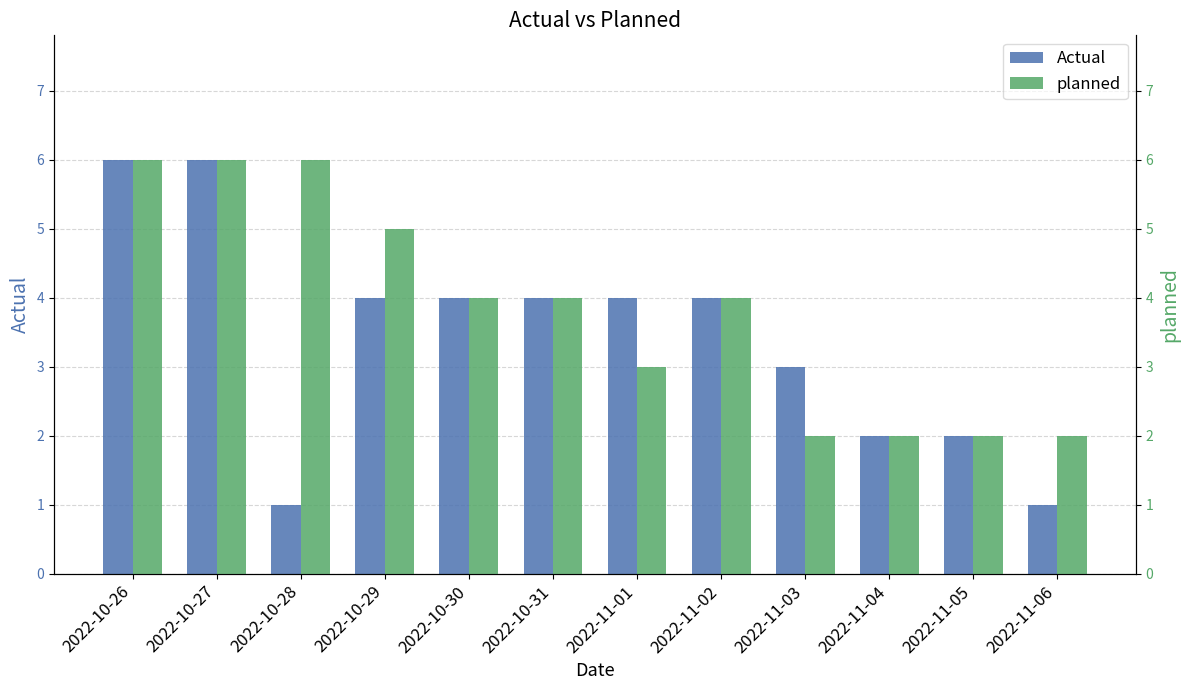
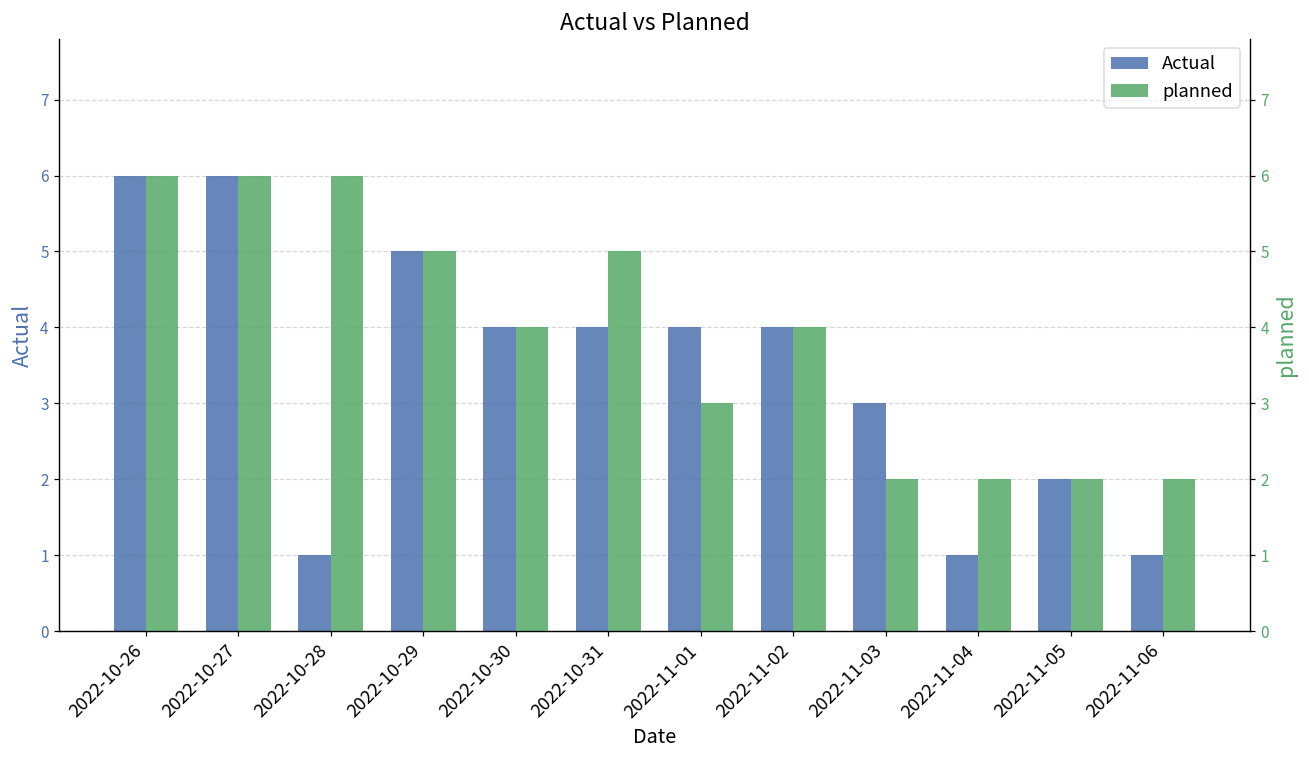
  {
    "Actual": {
      "2022-10-26": 6,
      "2022-10-27": 6,
      "2022-10-28": 1,
-     "2022-10-29": 4,
+     "2022-10-29": 5,
      "2022-10-30": 4,
      "2022-10-31": 4,
      "2022-11-01": 4,
      "2022-11-02": 4,
      "2022-11-03": 3,
-     "2022-11-04": 2,
+     "2022-11-04": 1,
      "2022-11-05": 2,
      "2022-11-06": 1
    },
    "planned": {
      "2022-10-26": 6,
      "2022-10-27": 6,
      "2022-10-28": 6,
      "2022-10-29": 5,
      "2022-10-30": 4,
-     "2022-10-31": 4,
+     "2022-10-31": 5,
      "2022-11-01": 3,
      "2022-11-02": 4,
      "2022-11-03": 2,
      "2022-11-04": 2,
      "2022-11-05": 2,
      "2022-11-06": 2
    }
  }
